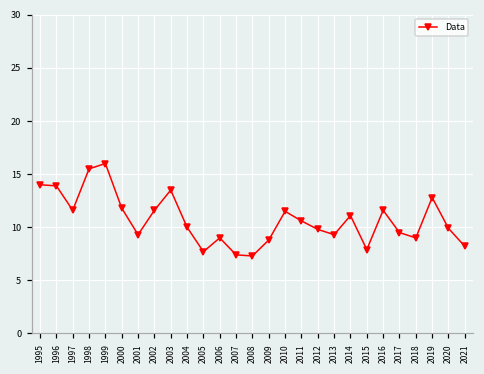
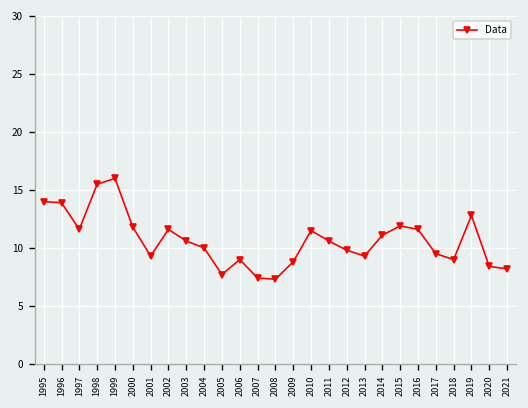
  {
    "1995": 14,
    "1996": 14,
    "1997": 12,
    "1998": 16,
    "1999": 16,
    "2000": 12,
    "2001": 9,
    "2002": 12,
-   "2003": 14,
+   "2003": 11,
    "2004": 10,
    "2005": 8,
    "2006": 9,
    "2007": 7,
    "2008": 7,
    "2009": 9,
    "2010": 12,
    "2011": 11,
    "2012": 10,
    "2013": 9,
    "2014": 11,
-   "2015": 8,
+   "2015": 12,
    "2016": 12,
    "2017": 10,
    "2018": 9,
    "2019": 13,
-   "2020": 10,
+   "2020": 8,
    "2021": 8
  }
